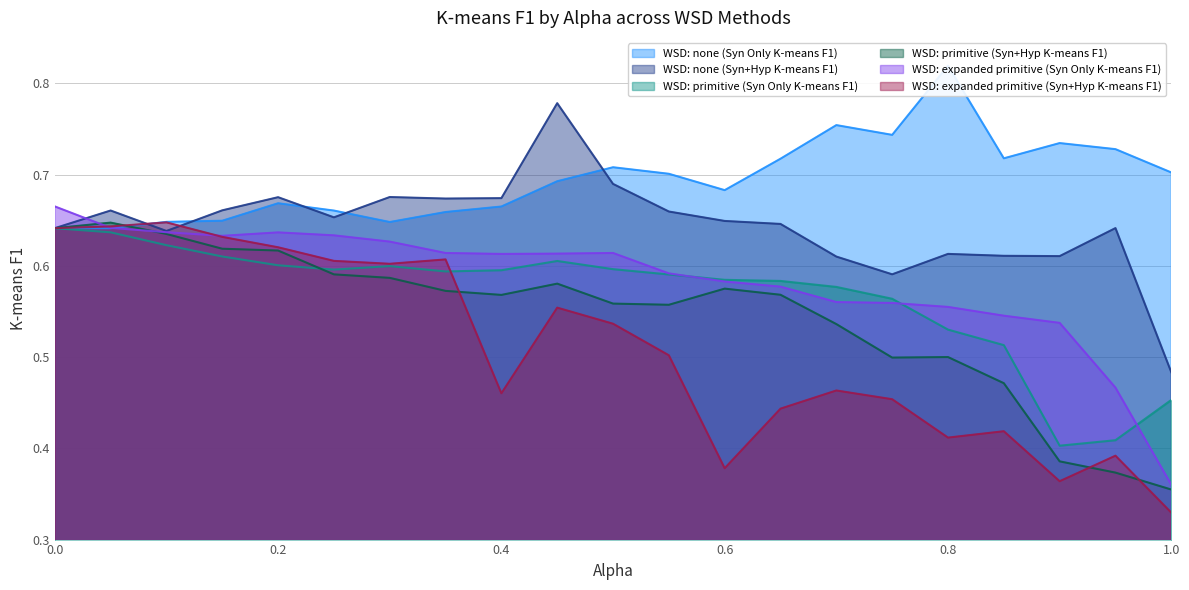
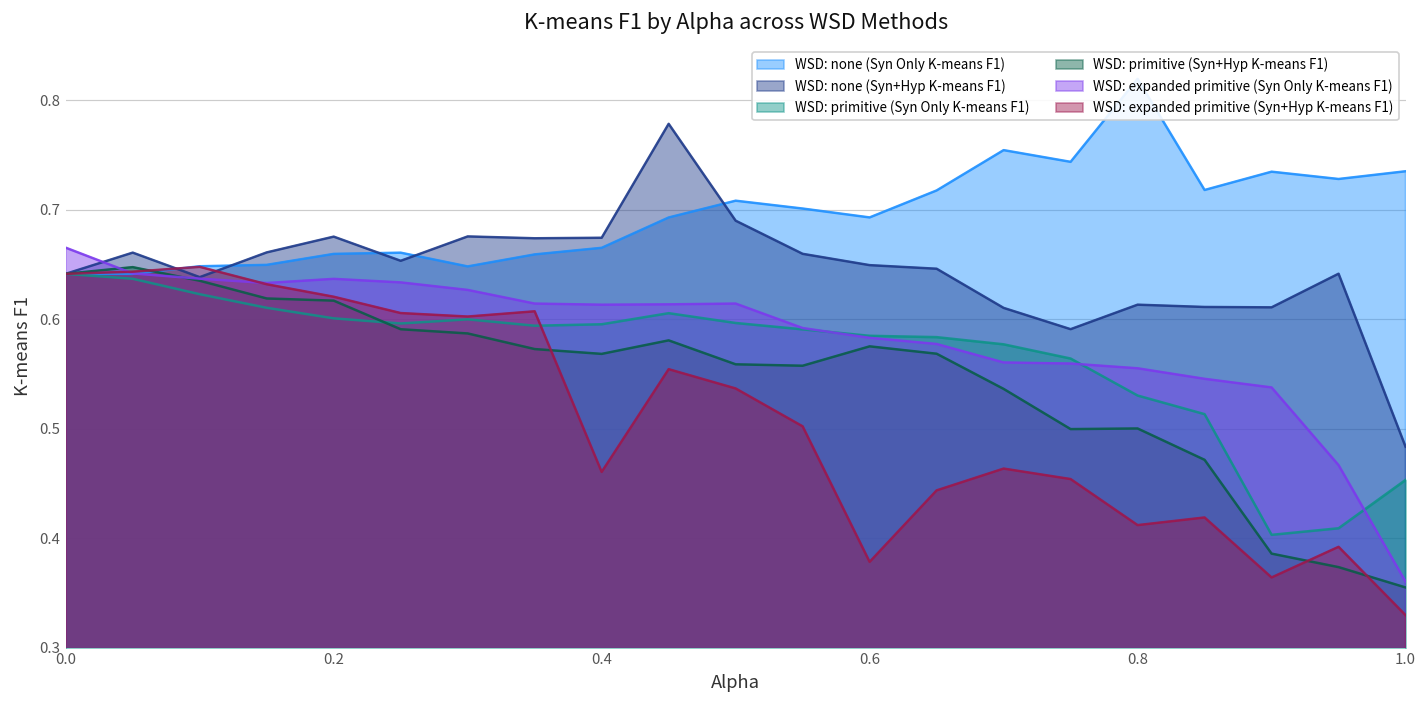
  {
    "WSD: none (Syn Only K-means F1)": {
-     "0.2": 0.67,
+     "0.2": 0.66,
      "0.4": 0.67,
-     "0.6": 0.68,
-     "1.0": 0.70
+     "0.6": 0.69,
+     "1.0": 0.74
    },
    "WSD: expanded primitive (Syn Only K-means F1)": {
      "0.0": 0.67,
      "0.2": 0.64,
      "0.4": 0.61,
      "0.8": 0.56,
      "1.0": 0.36
    },
    "WSD: expanded primitive (Syn+Hyp K-means F1)": {
      "0.2": 0.62,
      "0.4": 0.46,
      "0.6": 0.38,
      "0.8": 0.41,
      "1.0": 0.33
    }
  }
